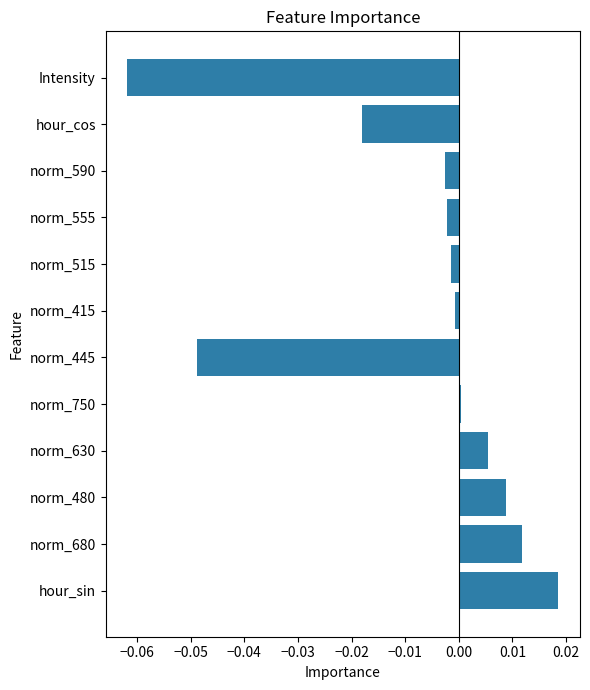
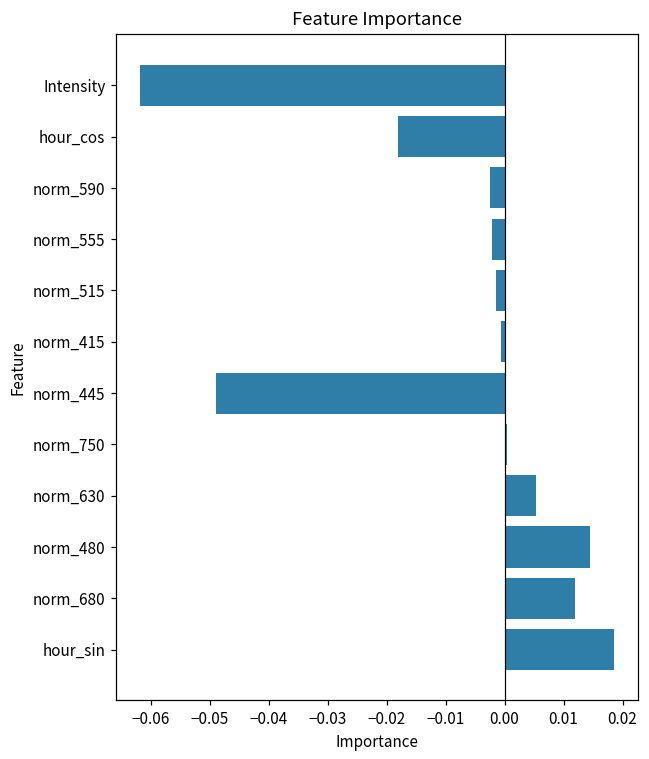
  {
    "Intensity": -0.062,
    "hour_cos": -0.018,
    "norm_590": -0.003,
    "norm_555": -0.002,
    "norm_515": -0.001,
    "norm_415": -0.001,
    "norm_445": -0.049,
    "norm_750": 0.000,
    "norm_630": 0.005,
-   "norm_480": 0.009,
+   "norm_480": 0.014,
    "norm_680": 0.012,
    "hour_sin": 0.019
  }
